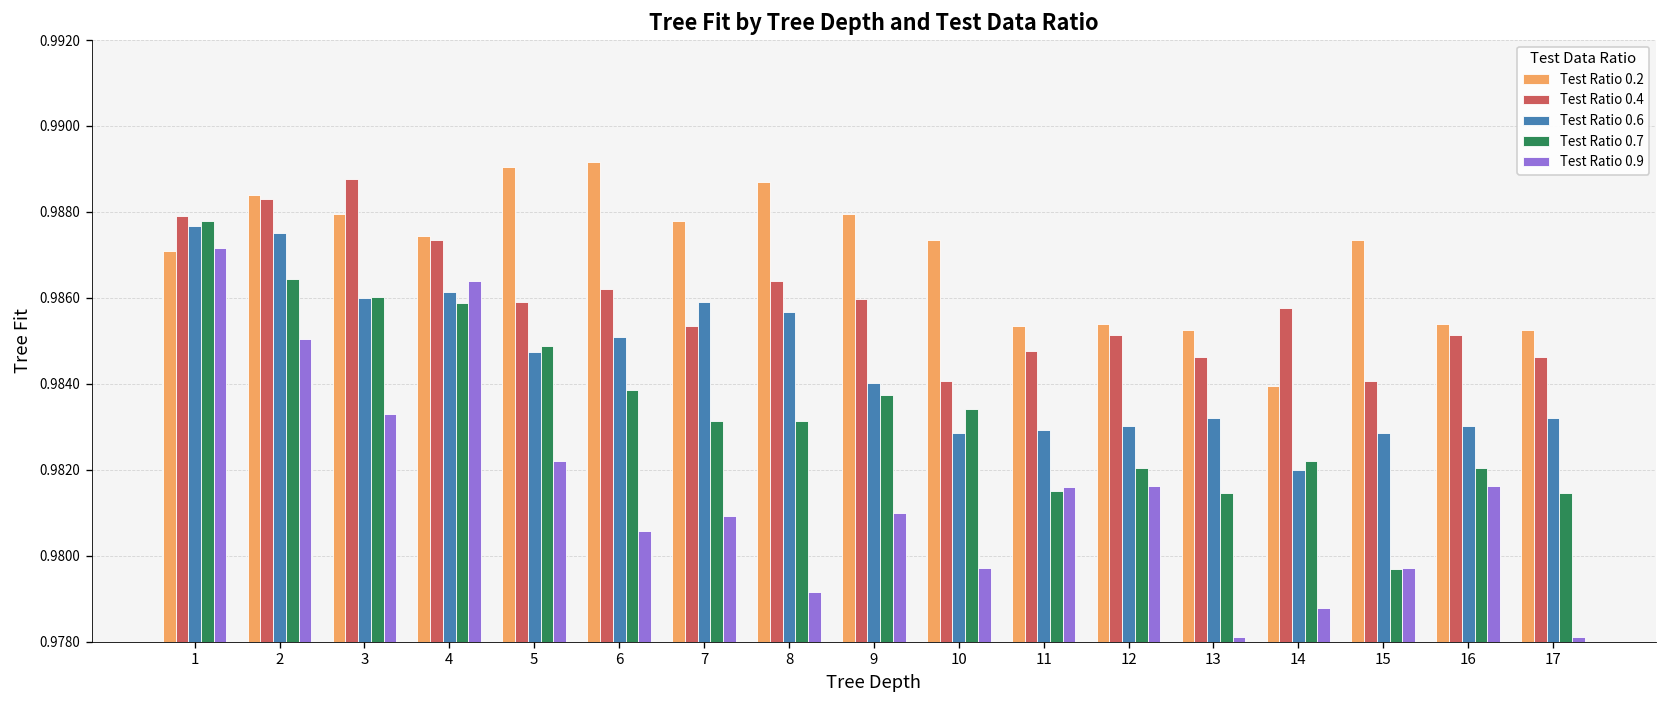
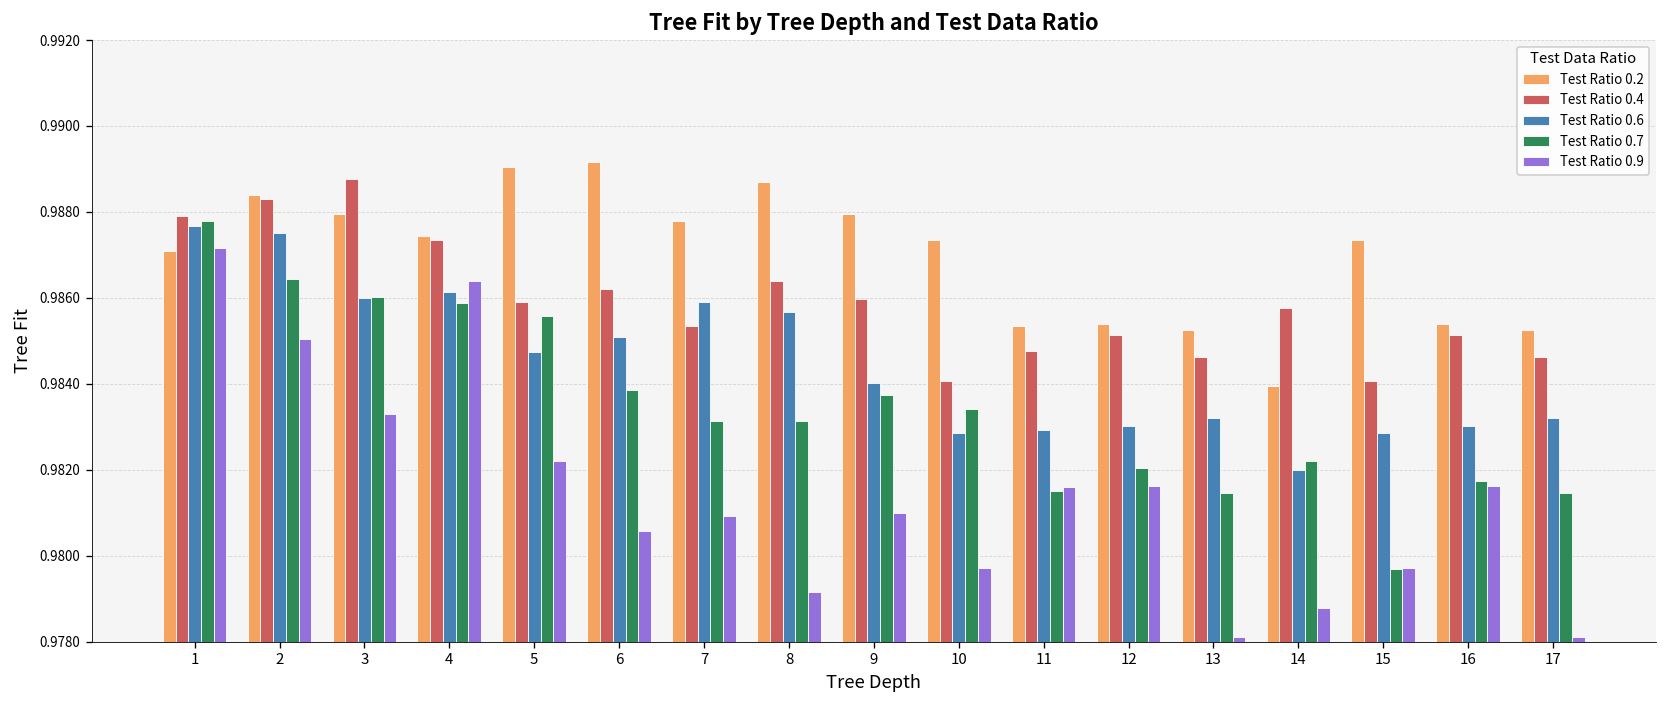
  {
    "Test Ratio 0.2": {
      "1": 0.9871,
      "2": 0.9884,
      "3": 0.9880,
      "4": 0.9875,
      "5": 0.9891,
      "6": 0.9892,
      "7": 0.9878,
      "8": 0.9887,
      "9": 0.9880,
      "10": 0.9874,
      "11": 0.9853,
      "12": 0.9854,
      "13": 0.9853,
      "14": 0.9839,
      "15": 0.9874,
      "16": 0.9854,
      "17": 0.9853
    },
    "Test Ratio 0.4": {
      "1": 0.9879,
      "2": 0.9883,
      "3": 0.9888,
      "4": 0.9874,
      "5": 0.9859,
      "6": 0.9862,
      "7": 0.9854,
      "8": 0.9864,
      "9": 0.9860,
      "10": 0.9841,
      "11": 0.9848,
      "12": 0.9851,
      "13": 0.9846,
      "14": 0.9858,
      "15": 0.9841,
      "16": 0.9851,
      "17": 0.9846
    },
    "Test Ratio 0.6": {
      "1": 0.9877,
      "2": 0.9875,
      "3": 0.9860,
      "4": 0.9861,
      "5": 0.9848,
      "6": 0.9851,
      "7": 0.9859,
      "8": 0.9857,
      "9": 0.9840,
      "10": 0.9829,
      "11": 0.9829,
      "12": 0.9830,
      "13": 0.9832,
      "14": 0.9820,
      "15": 0.9829,
      "16": 0.9830,
      "17": 0.9832
    },
    "Test Ratio 0.7": {
      "1": 0.9878,
      "2": 0.9864,
      "3": 0.9860,
      "4": 0.9859,
-     "5": 0.9849,
+     "5": 0.9856,
      "6": 0.9839,
      "7": 0.9831,
      "8": 0.9831,
      "9": 0.9837,
      "10": 0.9834,
      "11": 0.9815,
      "12": 0.9820,
      "13": 0.9815,
      "14": 0.9822,
      "15": 0.9797,
-     "16": 0.9820,
+     "16": 0.9817,
      "17": 0.9815
    },
    "Test Ratio 0.9": {
      "1": 0.9872,
      "2": 0.9850,
      "3": 0.9833,
      "4": 0.9864,
      "5": 0.9822,
      "6": 0.9806,
      "7": 0.9809,
      "8": 0.9791,
      "9": 0.9810,
      "10": 0.9797,
      "11": 0.9816,
      "12": 0.9816,
      "13": 0.9781,
      "14": 0.9788,
      "15": 0.9797,
      "16": 0.9816,
      "17": 0.9781
    }
  }
